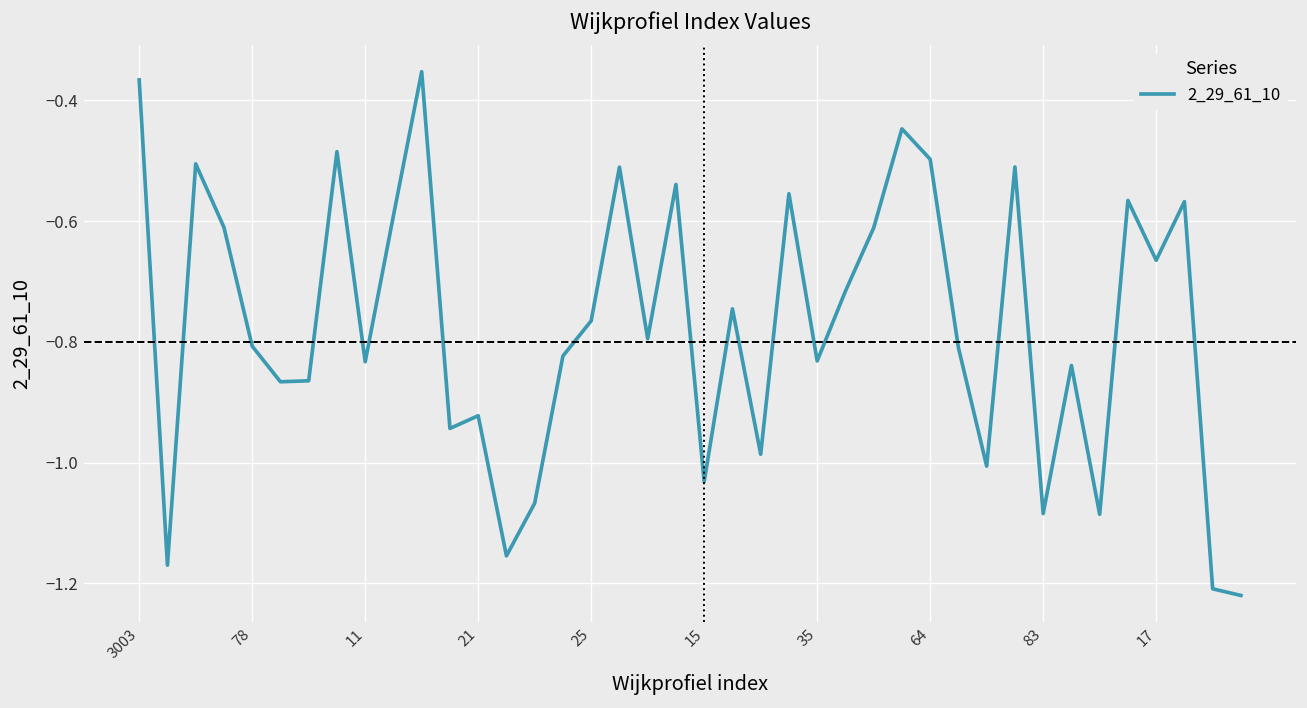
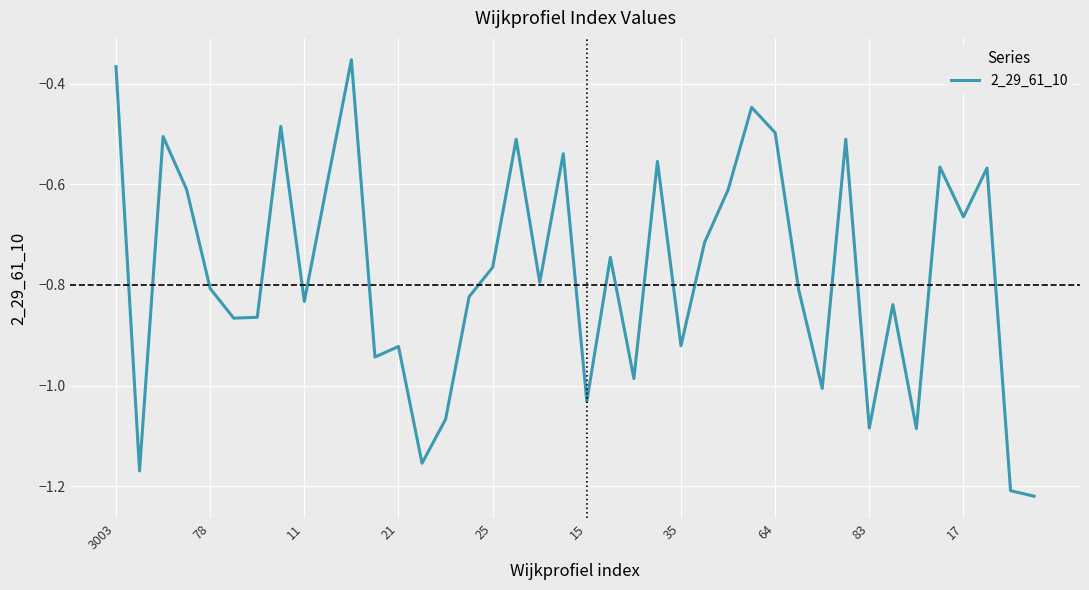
  {
    "3003": -0.37,
    "78": -0.81,
    "11": -0.83,
    "21": -0.92,
    "25": -0.77,
    "15": -1.03,
-   "35": -0.83,
+   "35": -0.92,
    "64": -0.50,
    "83": -1.08,
    "17": -0.66
  }
